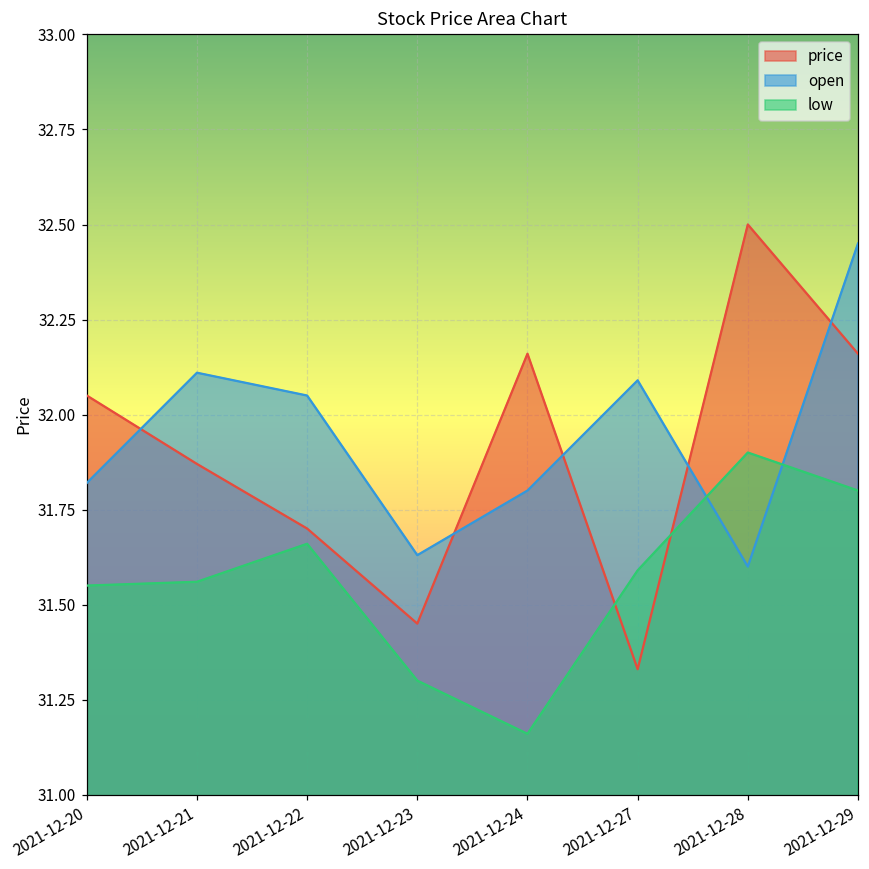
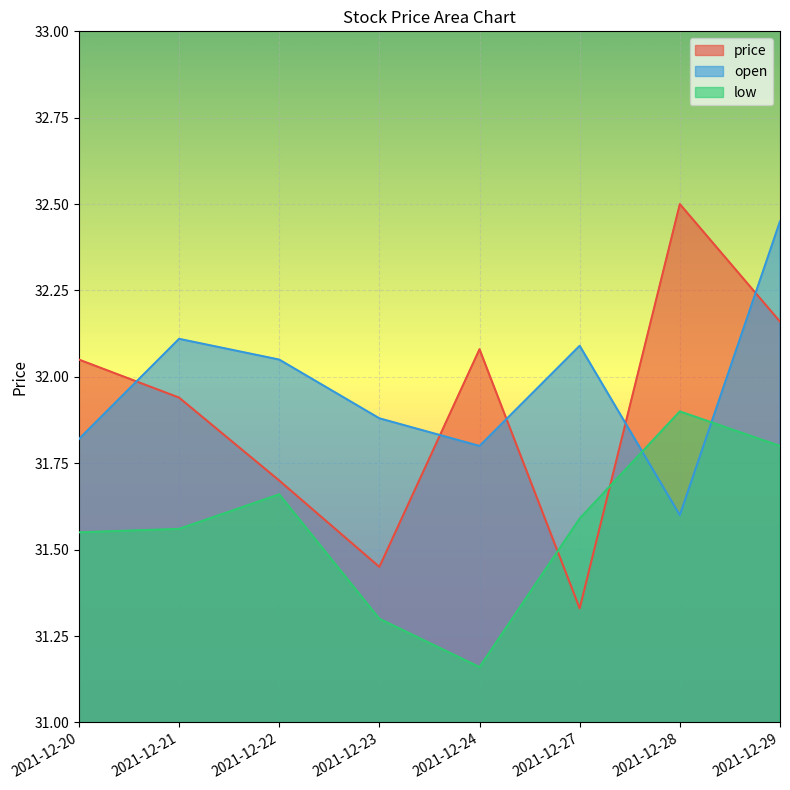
  {
    "price": {
      "2021-12-20": 32.05,
-     "2021-12-21": 31.87,
+     "2021-12-21": 31.94,
      "2021-12-22": 31.70,
      "2021-12-23": 31.45,
-     "2021-12-24": 32.16,
+     "2021-12-24": 32.08,
      "2021-12-27": 31.33,
      "2021-12-28": 32.50,
      "2021-12-29": 32.16
    },
    "open": {
      "2021-12-20": 31.82,
      "2021-12-21": 32.11,
      "2021-12-22": 32.05,
-     "2021-12-23": 31.63,
+     "2021-12-23": 31.88,
      "2021-12-24": 31.80,
      "2021-12-27": 32.09,
      "2021-12-28": 31.60,
      "2021-12-29": 32.45
    },
    "low": {
      "2021-12-20": 31.55,
      "2021-12-21": 31.56,
      "2021-12-22": 31.66,
      "2021-12-23": 31.30,
      "2021-12-24": 31.16,
      "2021-12-27": 31.59,
      "2021-12-28": 31.90,
      "2021-12-29": 31.80
    }
  }
